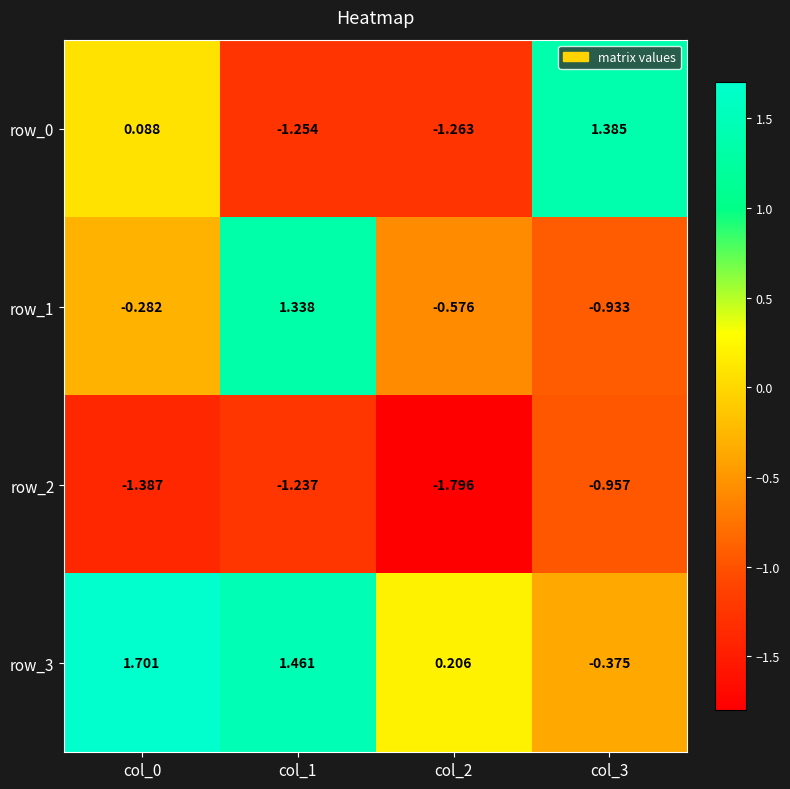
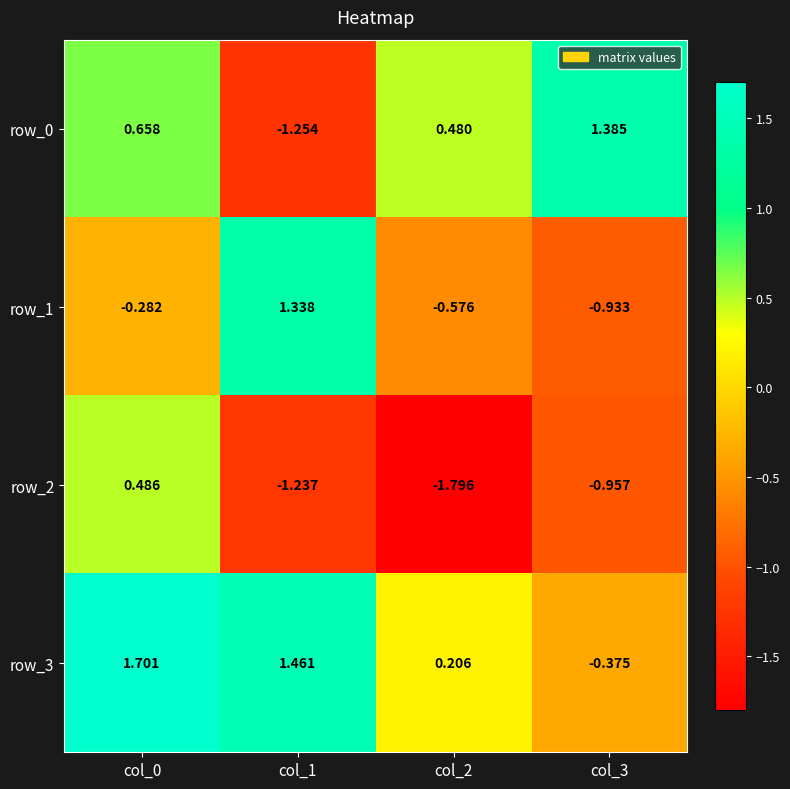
  {
    "row_0": {
-     "col_0": 0.088,
+     "col_0": 0.658,
      "col_1": -1.254,
-     "col_2": -1.263,
+     "col_2": 0.480,
      "col_3": 1.385
    },
    "row_1": {
      "col_0": -0.282,
      "col_1": 1.338,
      "col_2": -0.576,
      "col_3": -0.933
    },
    "row_2": {
-     "col_0": -1.387,
+     "col_0": 0.486,
      "col_1": -1.237,
      "col_2": -1.796,
      "col_3": -0.957
    },
    "row_3": {
      "col_0": 1.701,
      "col_1": 1.461,
      "col_2": 0.206,
      "col_3": -0.375
    }
  }
